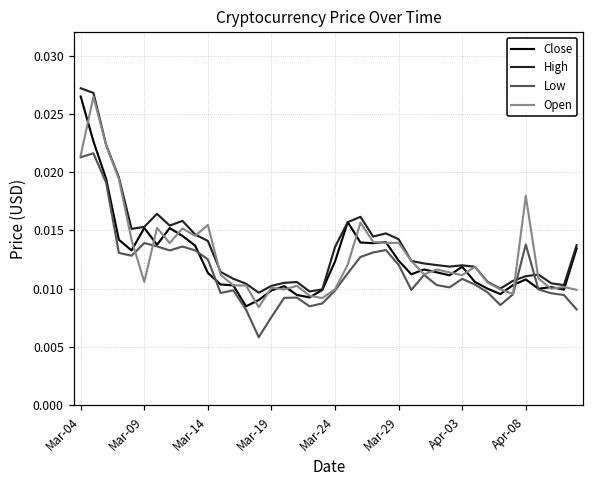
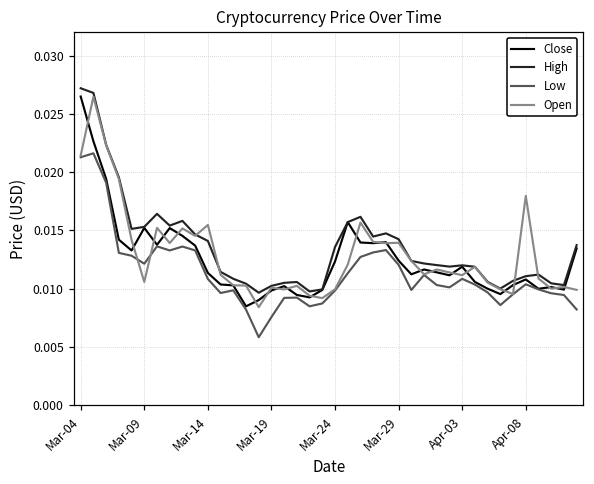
  {
    "Low": {
-     "Mar-09": 0.0139,
-     "Mar-14": 0.0125,
+     "Mar-09": 0.0121,
+     "Mar-14": 0.0108,
      "Mar-19": 0.0076,
      "Mar-29": 0.0120,
      "Apr-03": 0.0108,
-     "Apr-08": 0.0138
+     "Apr-08": 0.0104
    },
    "Open": {
      "Mar-09": 0.0106,
      "Mar-14": 0.0155,
      "Mar-29": 0.0139,
      "Apr-03": 0.0112,
      "Apr-08": 0.0180
    }
  }
